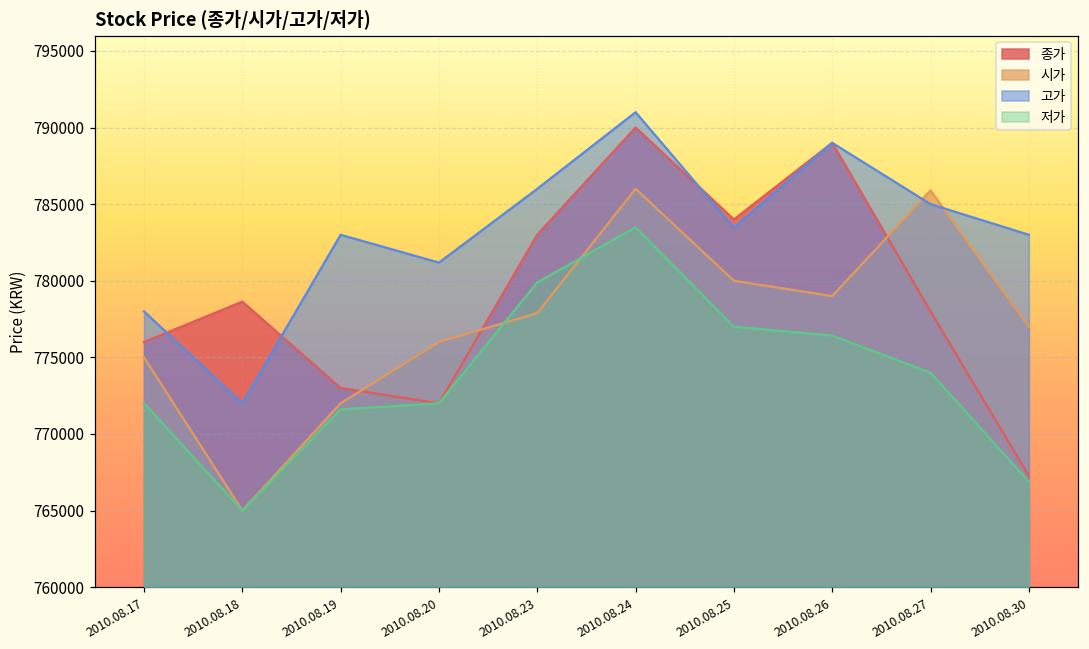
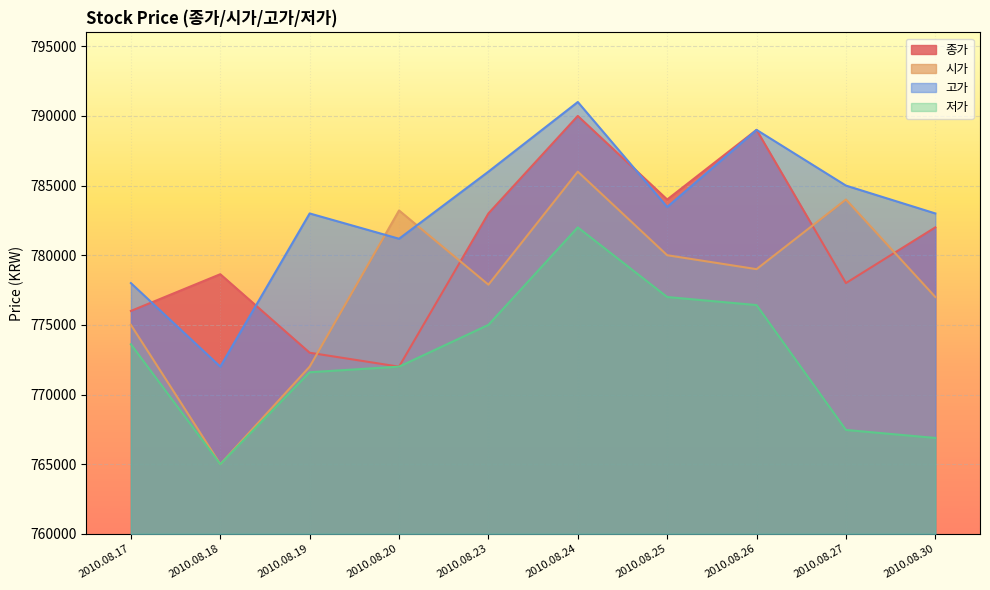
  {
    "종가": {
      "2010.08.17": 776000,
      "2010.08.18": 778600,
      "2010.08.19": 773000,
      "2010.08.23": 783000,
      "2010.08.24": 790000,
      "2010.08.25": 784000,
      "2010.08.27": 778000,
-     "2010.08.30": 767300
+     "2010.08.30": 782000
    },
    "시가": {
      "2010.08.17": 775000,
      "2010.08.19": 772000,
-     "2010.08.20": 776000,
+     "2010.08.20": 783200,
      "2010.08.23": 777900,
      "2010.08.24": 786000,
      "2010.08.25": 780000,
      "2010.08.26": 779000,
-     "2010.08.27": 785900,
+     "2010.08.27": 784000,
      "2010.08.30": 777000
    },
    "고가": {
      "2010.08.17": 778000,
      "2010.08.18": 772000,
      "2010.08.19": 783000,
      "2010.08.20": 781200,
      "2010.08.23": 786000,
      "2010.08.24": 791000,
      "2010.08.25": 783500,
      "2010.08.27": 785000,
      "2010.08.30": 783000
    },
    "저가": {
-     "2010.08.17": 772000,
+     "2010.08.17": 773600,
      "2010.08.19": 771600,
-     "2010.08.23": 779900,
-     "2010.08.24": 783500,
+     "2010.08.23": 775000,
+     "2010.08.24": 782000,
      "2010.08.25": 777000,
      "2010.08.26": 776400,
-     "2010.08.27": 774000,
+     "2010.08.27": 767500,
      "2010.08.30": 766900
    }
  }
